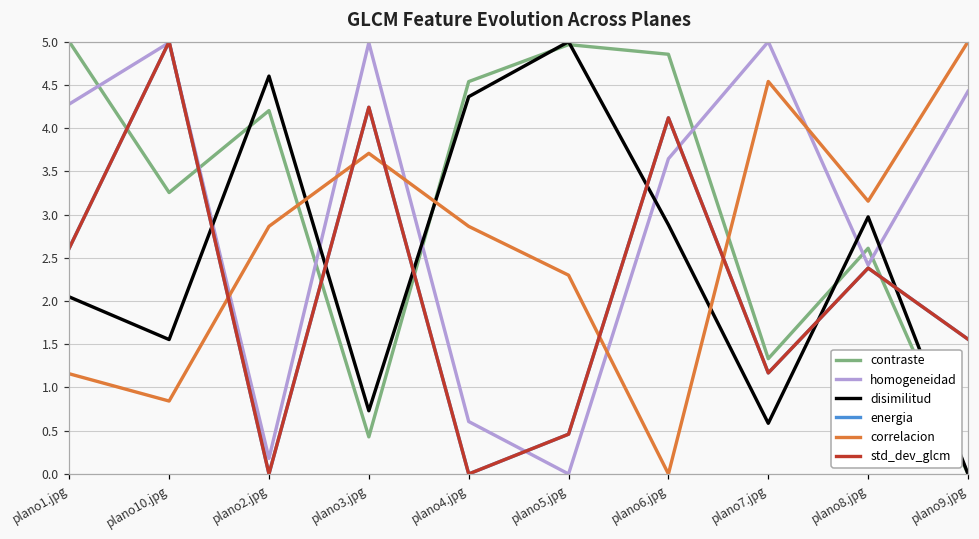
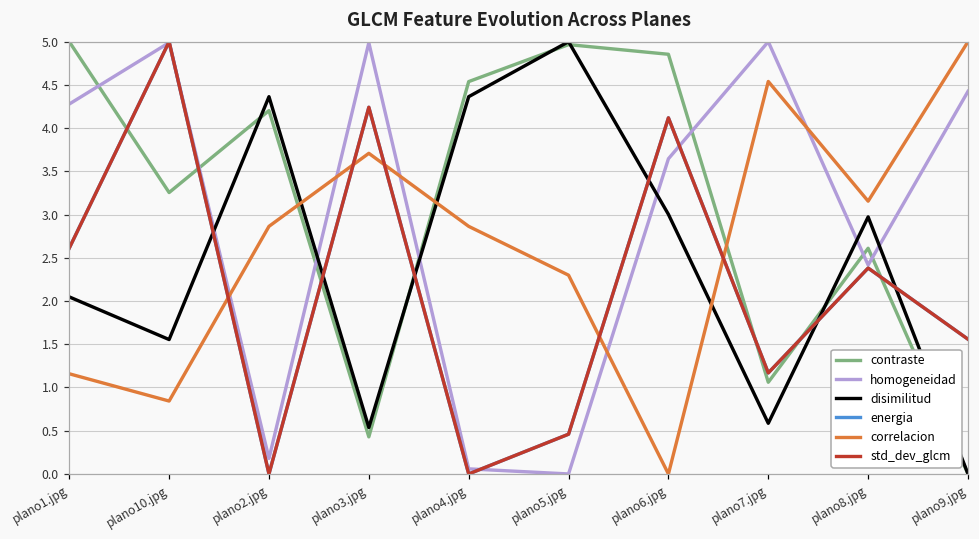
  {
    "contraste": {
      "plano1.jpg": 5.0,
      "plano10.jpg": 3.3,
      "plano2.jpg": 4.2,
      "plano3.jpg": 0.4,
      "plano4.jpg": 4.5,
      "plano5.jpg": 5.0,
      "plano6.jpg": 4.9,
-     "plano7.jpg": 1.3,
+     "plano7.jpg": 1.1,
      "plano8.jpg": 2.6
    },
    "homogeneidad": {
      "plano1.jpg": 4.3,
      "plano2.jpg": 0.2,
      "plano3.jpg": 5.0,
-     "plano4.jpg": 0.6,
+     "plano4.jpg": 0.1,
      "plano5.jpg": 0.0,
      "plano6.jpg": 3.6,
      "plano7.jpg": 5.0,
      "plano8.jpg": 2.4,
      "plano9.jpg": 4.4
    },
    "disimilitud": {
      "plano1.jpg": 2.0,
      "plano10.jpg": 1.6,
-     "plano2.jpg": 4.6,
-     "plano3.jpg": 0.7,
+     "plano2.jpg": 4.4,
+     "plano3.jpg": 0.5,
      "plano4.jpg": 4.4,
      "plano5.jpg": 5.0,
-     "plano6.jpg": 2.9,
+     "plano6.jpg": 3.0,
      "plano7.jpg": 0.6,
      "plano8.jpg": 3.0
    },
    "std_dev_glcm": {
      "plano1.jpg": 2.6,
      "plano2.jpg": 0.0,
      "plano3.jpg": 4.2,
      "plano4.jpg": 0.0,
      "plano5.jpg": 0.5,
      "plano6.jpg": 4.1,
      "plano7.jpg": 1.2,
      "plano8.jpg": 2.4,
      "plano9.jpg": 1.6
    },
    "correlacion": {
      "plano1.jpg": 1.2,
      "plano10.jpg": 0.8,
      "plano2.jpg": 2.9,
      "plano3.jpg": 3.7,
      "plano4.jpg": 2.9,
      "plano5.jpg": 2.3,
      "plano6.jpg": 0.0,
      "plano7.jpg": 4.5,
      "plano8.jpg": 3.2,
      "plano9.jpg": 5.0
    }
  }
